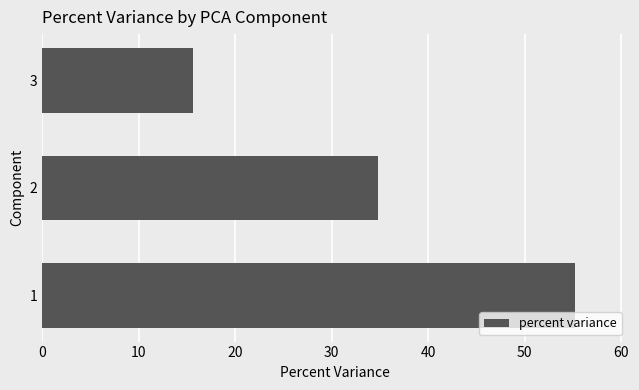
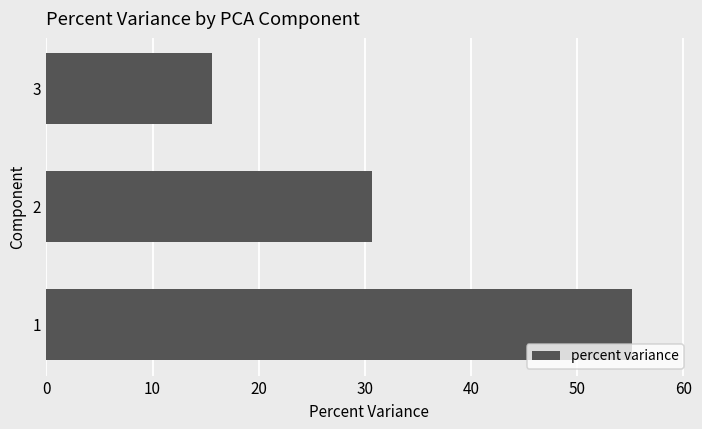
  {
    "3": 16,
-   "2": 35,
+   "2": 31,
    "1": 55
  }
